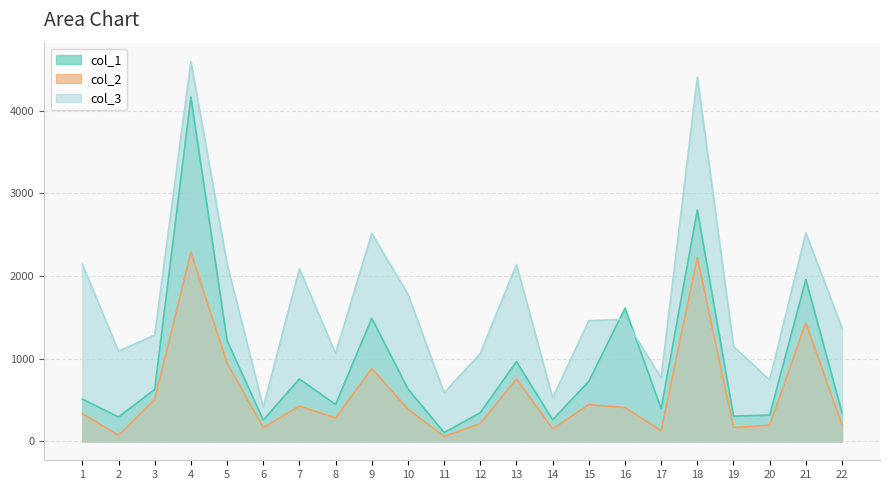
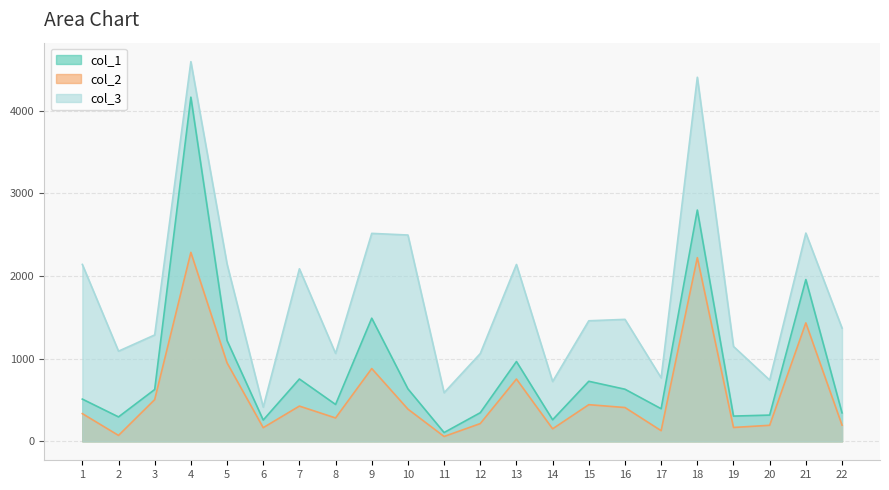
  {
    "col_1": {
      "1": 500,
      "2": 300,
      "3": 600,
      "4": 4200,
      "5": 1200,
      "6": 300,
      "7": 800,
      "8": 400,
      "9": 1500,
      "10": 600,
      "11": 100,
      "12": 300,
      "13": 1000,
      "14": 300,
      "15": 700,
-     "16": 1600,
+     "16": 600,
      "17": 400,
      "18": 2800,
      "19": 300,
      "20": 300,
      "21": 2000,
      "22": 300
    },
    "col_2": {
      "1": 300,
      "2": 100,
      "3": 500,
      "4": 2300,
      "5": 900,
      "6": 200,
      "7": 400,
      "8": 300,
      "9": 900,
      "10": 400,
      "11": 100,
      "12": 200,
      "13": 800,
      "14": 200,
      "15": 400,
      "16": 400,
      "17": 100,
      "18": 2200,
      "19": 200,
      "20": 200,
      "21": 1400,
      "22": 200
    },
    "col_3": {
      "1": 2100,
      "2": 1100,
      "3": 1300,
      "4": 4600,
      "5": 2100,
      "6": 400,
      "7": 2100,
      "8": 1100,
      "9": 2500,
-     "10": 1800,
+     "10": 2500,
      "11": 600,
      "12": 1100,
      "13": 2100,
-     "14": 500,
+     "14": 700,
      "15": 1500,
      "16": 1500,
      "17": 800,
      "18": 4400,
      "19": 1100,
      "20": 700,
      "21": 2500,
      "22": 1400
    }
  }
